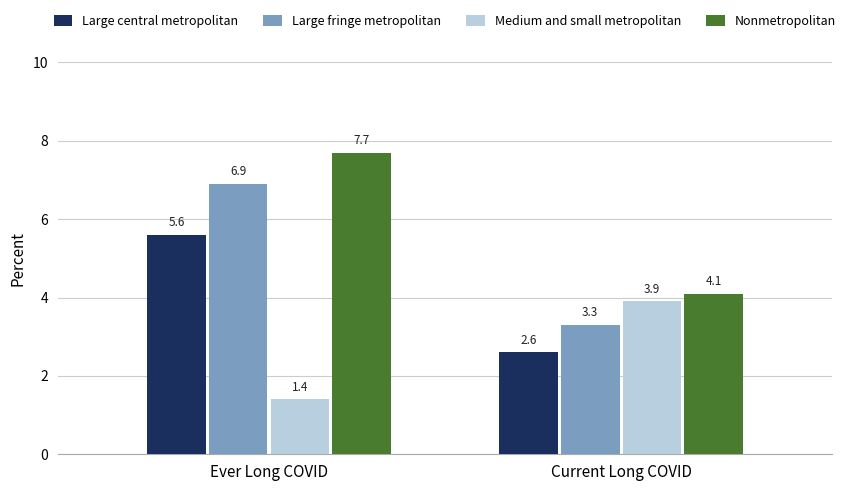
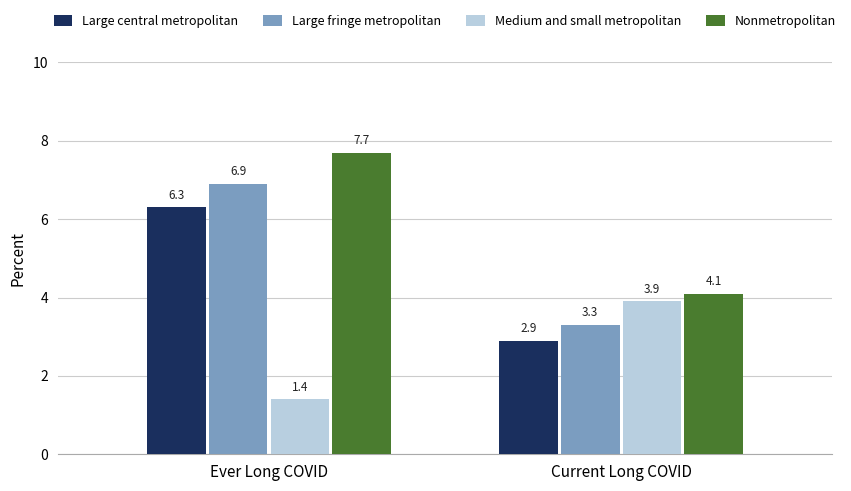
  {
    "Large central metropolitan": {
-     "Ever Long COVID": 5.6,
-     "Current Long COVID": 2.6
+     "Ever Long COVID": 6.3,
+     "Current Long COVID": 2.9
    },
    "Large fringe metropolitan": {
      "Ever Long COVID": 6.9,
      "Current Long COVID": 3.3
    },
    "Medium and small metropolitan": {
      "Ever Long COVID": 1.4,
      "Current Long COVID": 3.9
    },
    "Nonmetropolitan": {
      "Ever Long COVID": 7.7,
      "Current Long COVID": 4.1
    }
  }
